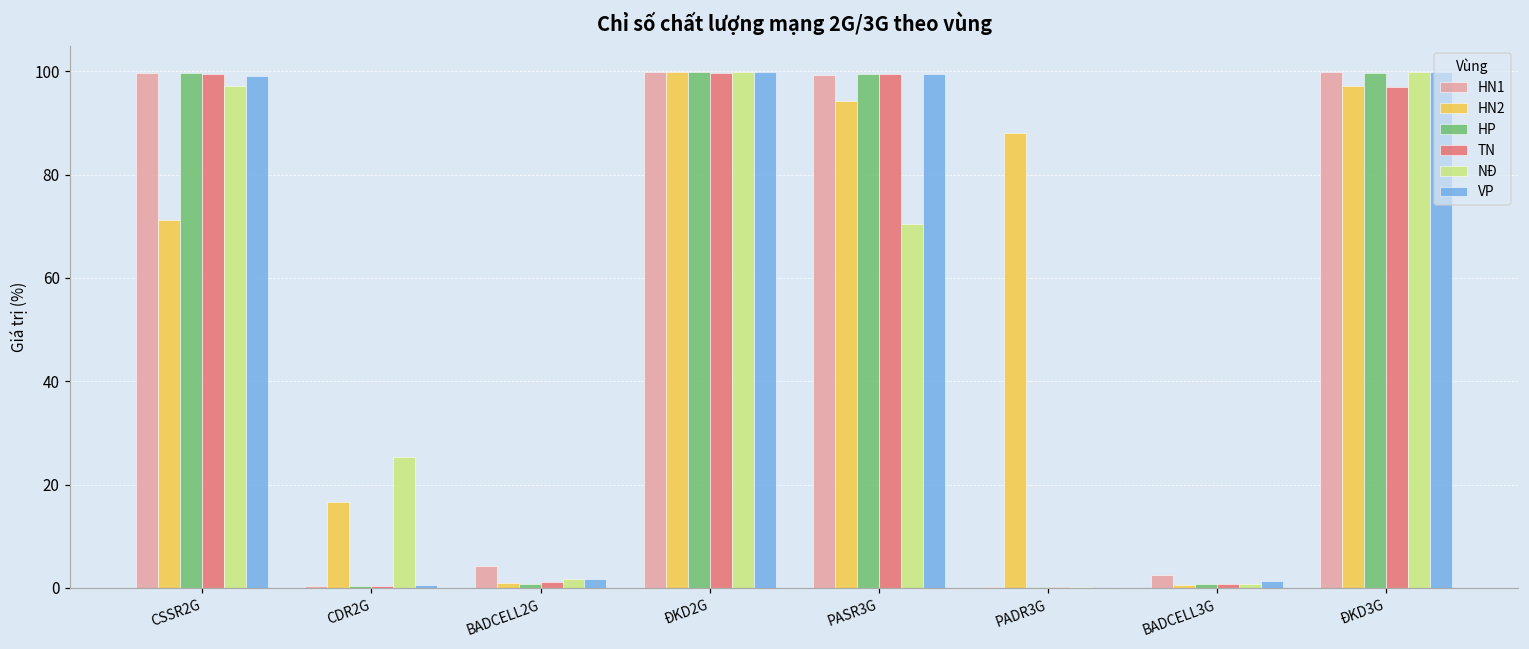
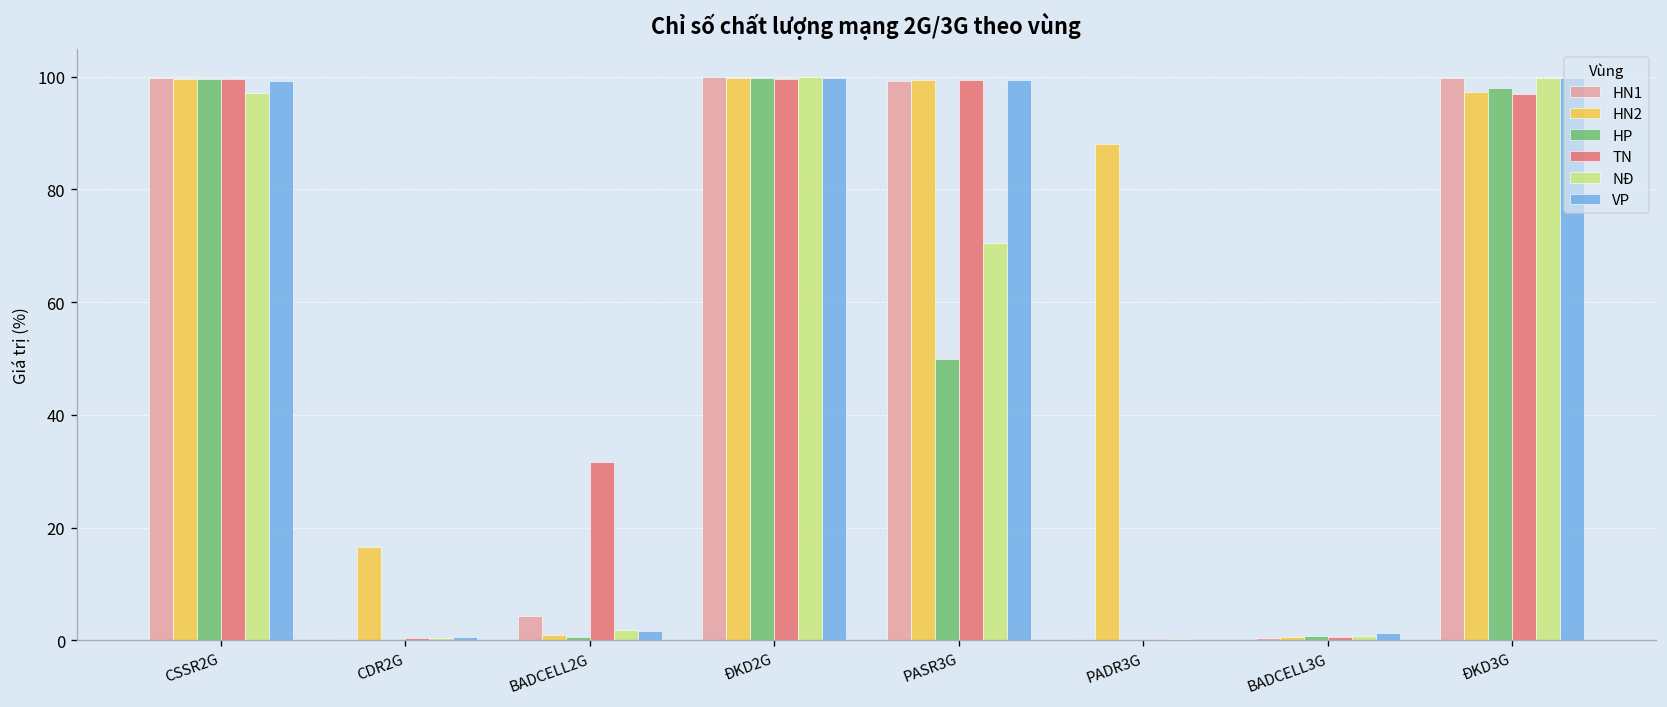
  {
    "HN1": {
      "CSSR2G": 100,
      "BADCELL2G": 4,
      "ĐKD2G": 100,
      "PASR3G": 99,
-     "BADCELL3G": 3,
+     "BADCELL3G": 0,
      "ĐKD3G": 100
    },
    "HN2": {
-     "CSSR2G": 71,
+     "CSSR2G": 100,
      "CDR2G": 17,
      "BADCELL2G": 1,
      "ĐKD2G": 100,
-     "PASR3G": 94,
+     "PASR3G": 99,
      "PADR3G": 88,
      "BADCELL3G": 1,
      "ĐKD3G": 97
    },
    "HP": {
      "CSSR2G": 100,
      "BADCELL2G": 1,
      "ĐKD2G": 100,
-     "PASR3G": 99,
+     "PASR3G": 50,
      "BADCELL3G": 1,
-     "ĐKD3G": 100
+     "ĐKD3G": 98
    },
    "TN": {
      "CSSR2G": 100,
-     "BADCELL2G": 1,
+     "BADCELL2G": 32,
      "ĐKD2G": 100,
      "PASR3G": 99,
      "BADCELL3G": 1,
      "ĐKD3G": 97
    },
    "NĐ": {
      "CSSR2G": 97,
-     "CDR2G": 25,
+     "CDR2G": 0,
      "BADCELL2G": 2,
      "ĐKD2G": 100,
      "PASR3G": 71,
      "BADCELL3G": 1,
      "ĐKD3G": 100
    },
    "VP": {
      "CSSR2G": 99,
      "CDR2G": 1,
      "BADCELL2G": 2,
      "ĐKD2G": 100,
      "PASR3G": 99,
      "BADCELL3G": 1
    }
  }
